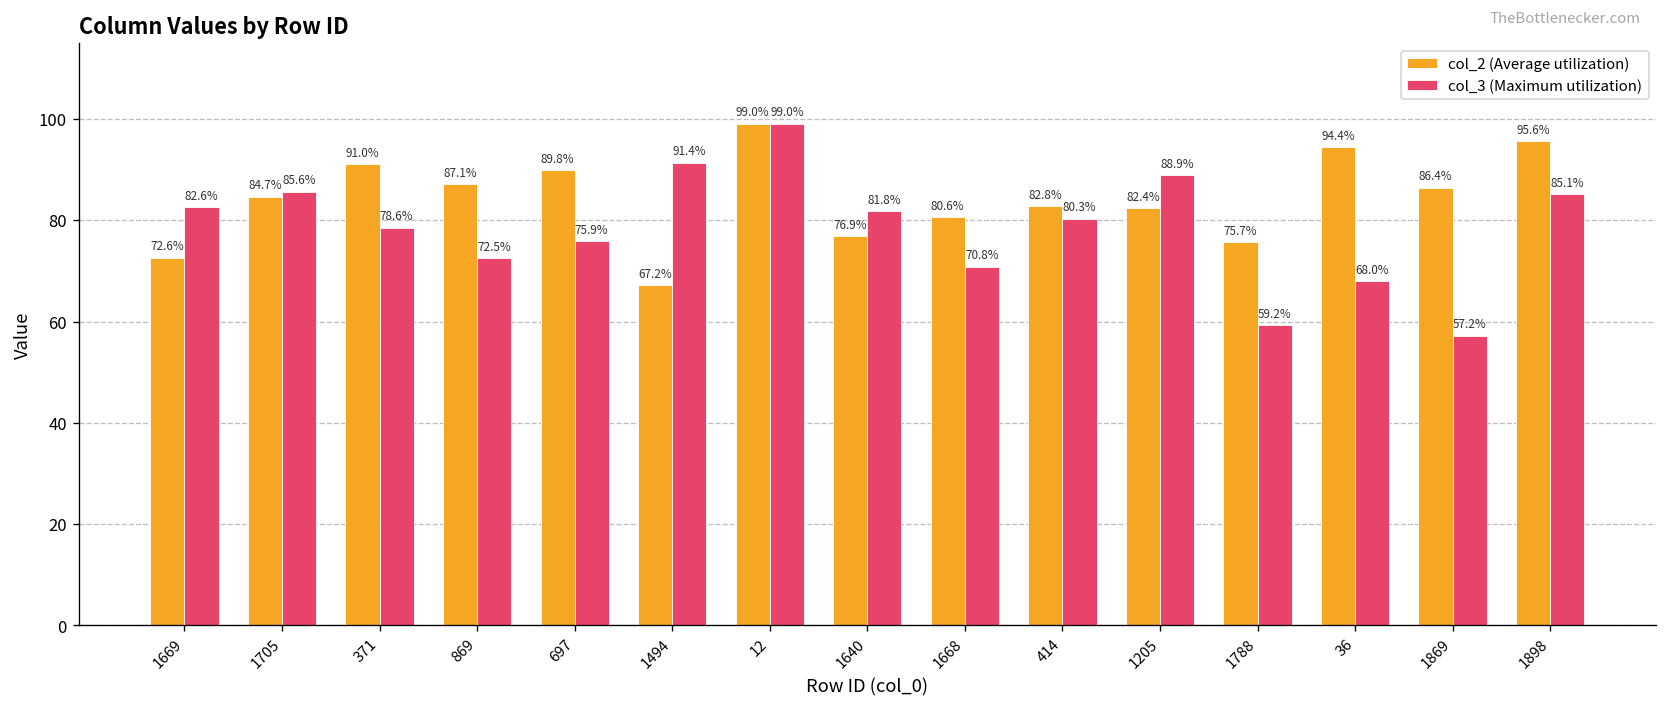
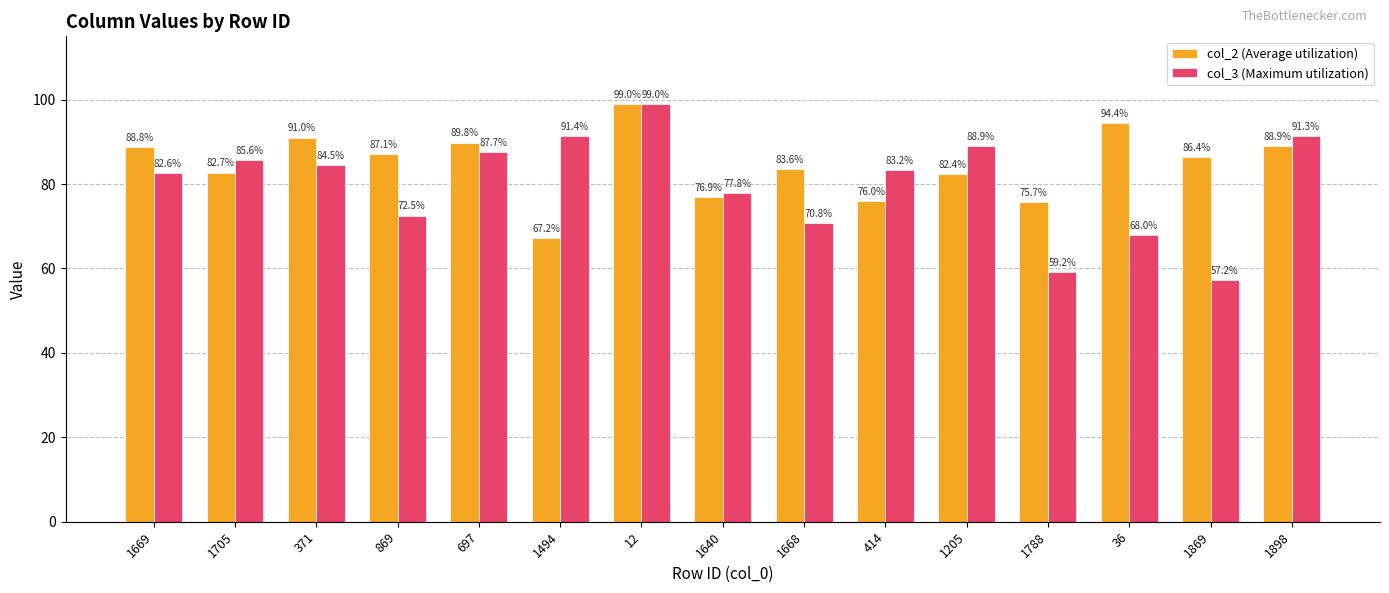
  {
    "col_2 (Average utilization)": {
-     "1669": "72.6%",
-     "1705": "84.7%",
+     "1669": "88.8%",
+     "1705": "82.7%",
      "371": "91.0%",
      "869": "87.1%",
      "697": "89.8%",
      "1494": "67.2%",
      "12": "99.0%",
      "1640": "76.9%",
-     "1668": "80.6%",
-     "414": "82.8%",
+     "1668": "83.6%",
+     "414": "76.0%",
      "1205": "82.4%",
      "1788": "75.7%",
      "36": "94.4%",
      "1869": "86.4%",
-     "1898": "95.6%"
+     "1898": "88.9%"
    },
    "col_3 (Maximum utilization)": {
      "1669": "82.6%",
      "1705": "85.6%",
-     "371": "78.6%",
+     "371": "84.5%",
      "869": "72.5%",
-     "697": "75.9%",
+     "697": "87.7%",
      "1494": "91.4%",
      "12": "99.0%",
-     "1640": "81.8%",
+     "1640": "77.8%",
      "1668": "70.8%",
-     "414": "80.3%",
+     "414": "83.2%",
      "1205": "88.9%",
      "1788": "59.2%",
      "36": "68.0%",
      "1869": "57.2%",
-     "1898": "85.1%"
+     "1898": "91.3%"
    }
  }
